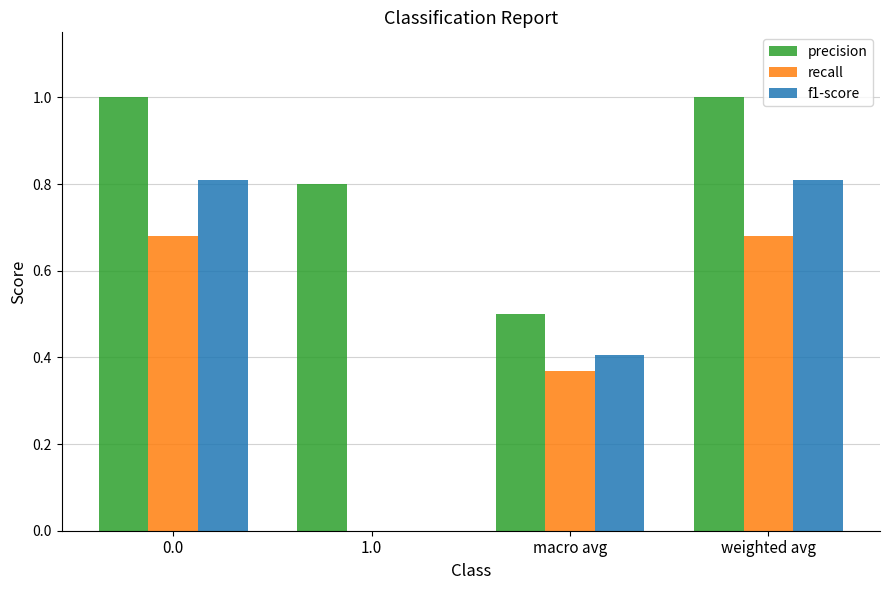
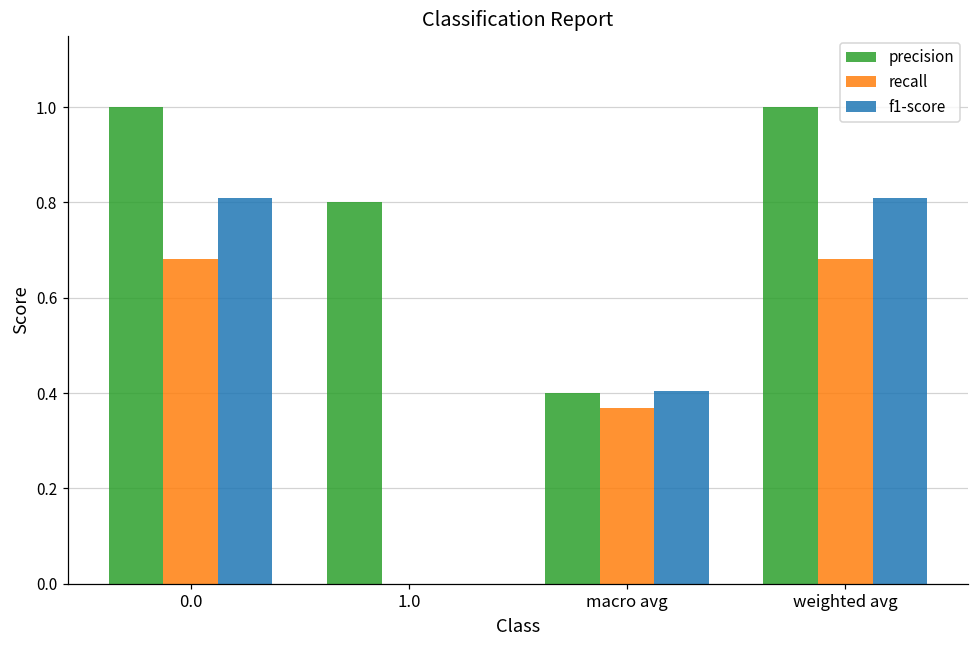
  {
    "precision": {
      "0.0": 1.0,
      "1.0": 0.8,
-     "macro avg": 0.5,
+     "macro avg": 0.4,
      "weighted avg": 1.0
    },
    "recall": {
      "0.0": 0.68,
      "1.0": 0.0,
      "macro avg": 0.37,
      "weighted avg": 0.68
    },
    "f1-score": {
      "0.0": 0.81,
      "1.0": 0.0,
      "macro avg": 0.4,
      "weighted avg": 0.81
    }
  }
